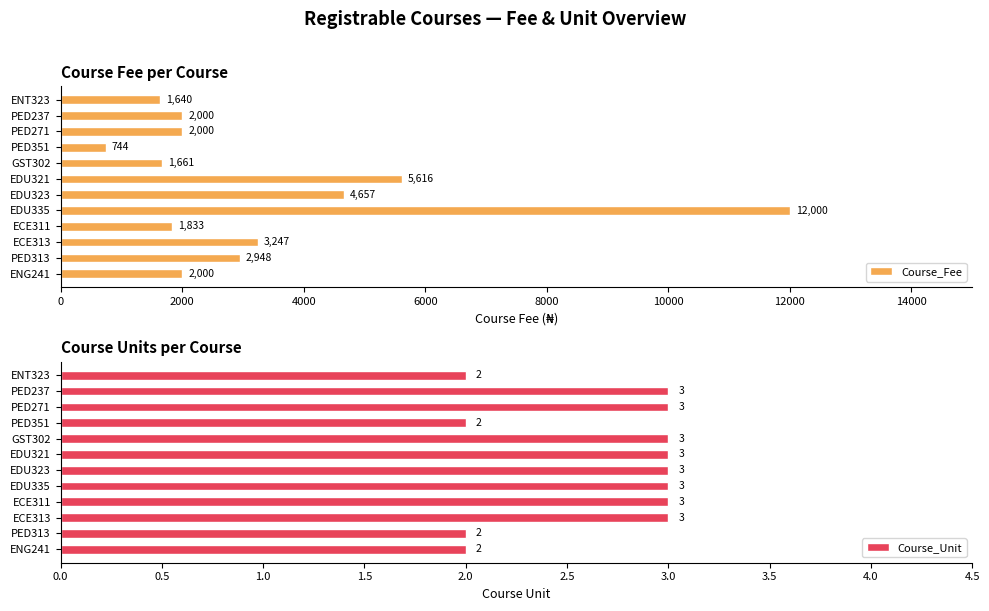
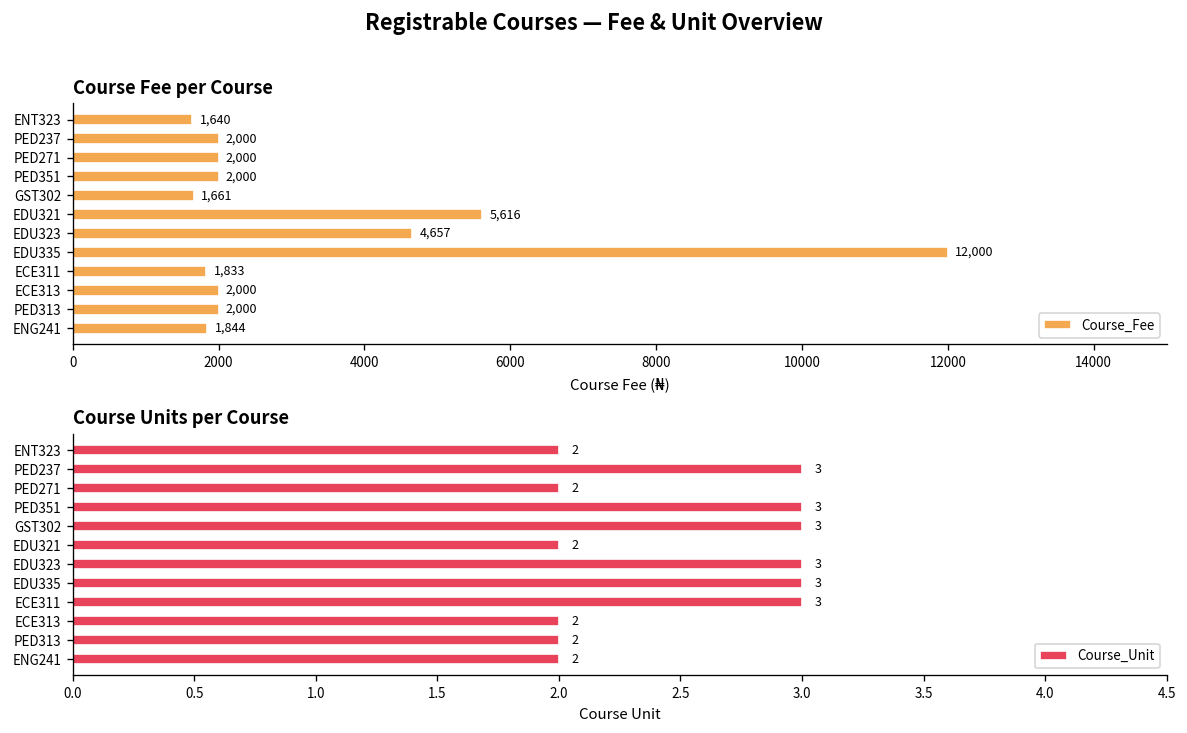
  {
    "Course Fee per Course": {
      "ENT323": "1,640",
      "PED237": "2,000",
      "PED271": "2,000",
-     "PED351": "744",
+     "PED351": "2,000",
      "GST302": "1,661",
      "EDU321": "5,616",
      "EDU323": "4,657",
      "EDU335": "12,000",
      "ECE311": "1,833",
-     "ECE313": "3,247",
-     "PED313": "2,948",
-     "ENG241": "2,000"
+     "ECE313": "2,000",
+     "PED313": "2,000",
+     "ENG241": "1,844"
    },
    "Course Units per Course": {
      "ENT323": "2",
      "PED237": "3",
-     "PED271": "3",
-     "PED351": "2",
+     "PED271": "2",
+     "PED351": "3",
      "GST302": "3",
-     "EDU321": "3",
+     "EDU321": "2",
      "EDU323": "3",
      "EDU335": "3",
      "ECE311": "3",
-     "ECE313": "3",
+     "ECE313": "2",
      "PED313": "2",
      "ENG241": "2"
    }
  }
